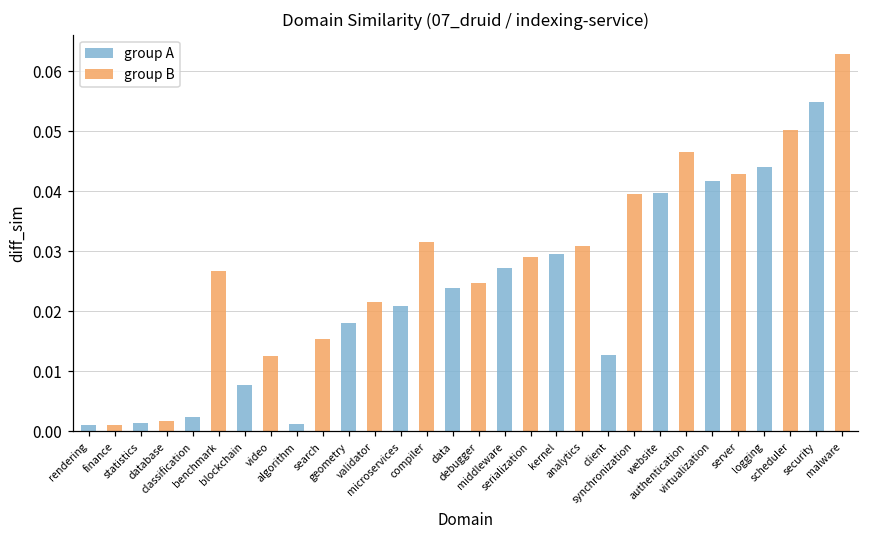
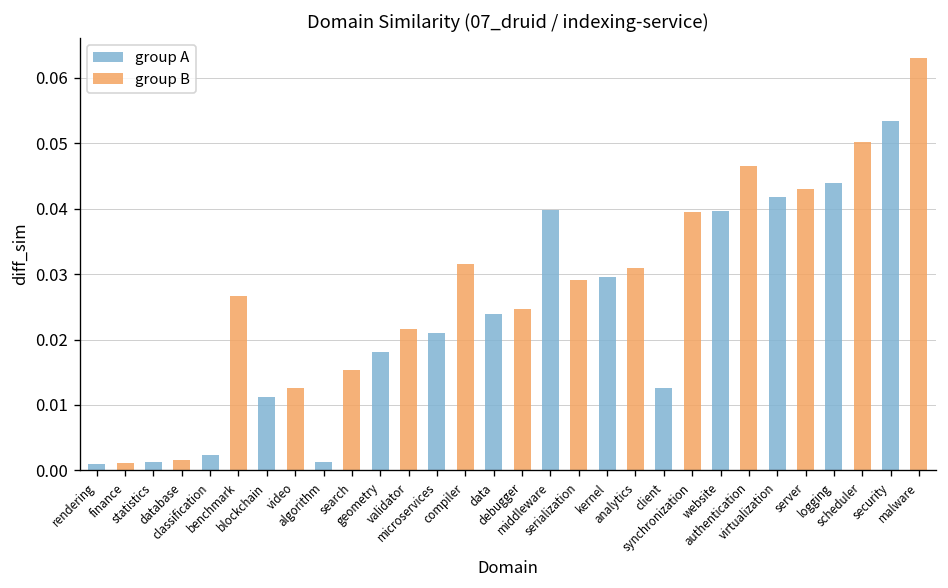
  {
    "group A": {
      "rendering": 0.001,
      "statistics": 0.001,
      "classification": 0.002,
-     "blockchain": 0.008,
+     "blockchain": 0.011,
      "algorithm": 0.001,
      "geometry": 0.018,
      "microservices": 0.021,
      "data": 0.024,
-     "middleware": 0.027,
+     "middleware": 0.040,
      "kernel": 0.030,
      "client": 0.013,
      "website": 0.040,
      "virtualization": 0.042,
      "logging": 0.044,
-     "security": 0.055
+     "security": 0.053
    },
    "group B": {
      "finance": 0.001,
      "database": 0.002,
      "benchmark": 0.027,
      "video": 0.013,
      "search": 0.015,
      "validator": 0.022,
      "compiler": 0.032,
      "debugger": 0.025,
      "serialization": 0.029,
      "analytics": 0.031,
      "synchronization": 0.040,
      "authentication": 0.047,
      "server": 0.043,
      "scheduler": 0.050,
      "malware": 0.063
    }
  }
